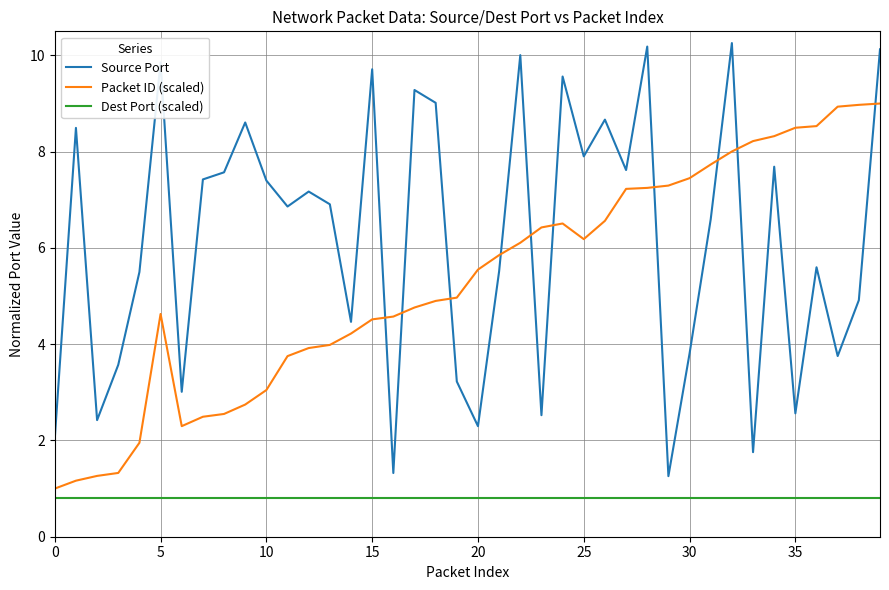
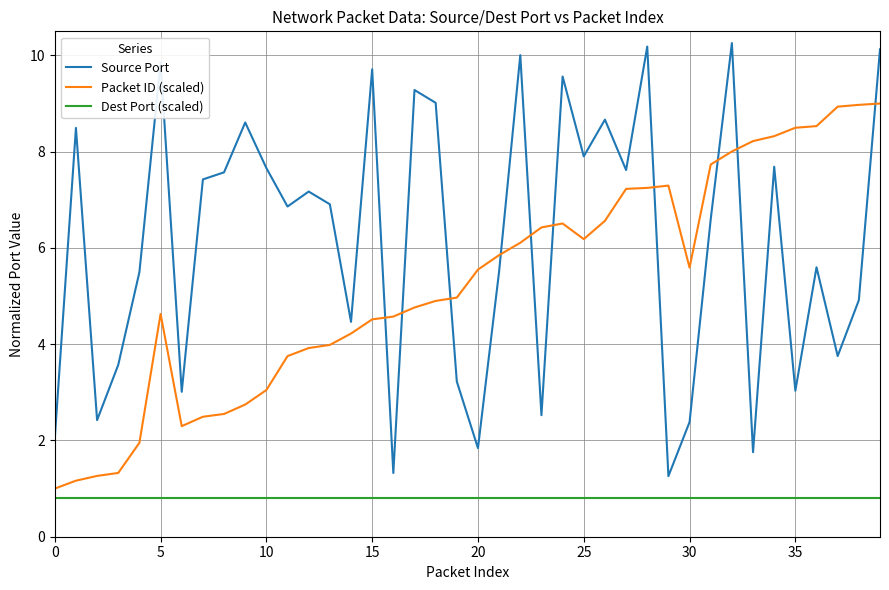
  {
    "Source Port": {
      "0": 2.0,
-     "10": 7.4,
+     "10": 7.7,
      "15": 9.7,
-     "20": 2.3,
+     "20": 1.8,
      "25": 7.9,
-     "30": 3.8,
-     "35": 2.6
+     "30": 2.4,
+     "35": 3.0
    },
    "Packet ID (scaled)": {
      "0": 1.0,
      "5": 4.6,
      "10": 3.0,
      "15": 4.5,
      "20": 5.5,
      "25": 6.2,
-     "30": 7.4,
+     "30": 5.6,
      "35": 8.5
    },
    "Dest Port (scaled)": {
      "0": 0.8,
      "5": 0.8,
      "10": 0.8,
      "15": 0.8,
      "20": 0.8,
      "25": 0.8,
      "30": 0.8,
      "35": 0.8
    }
  }
